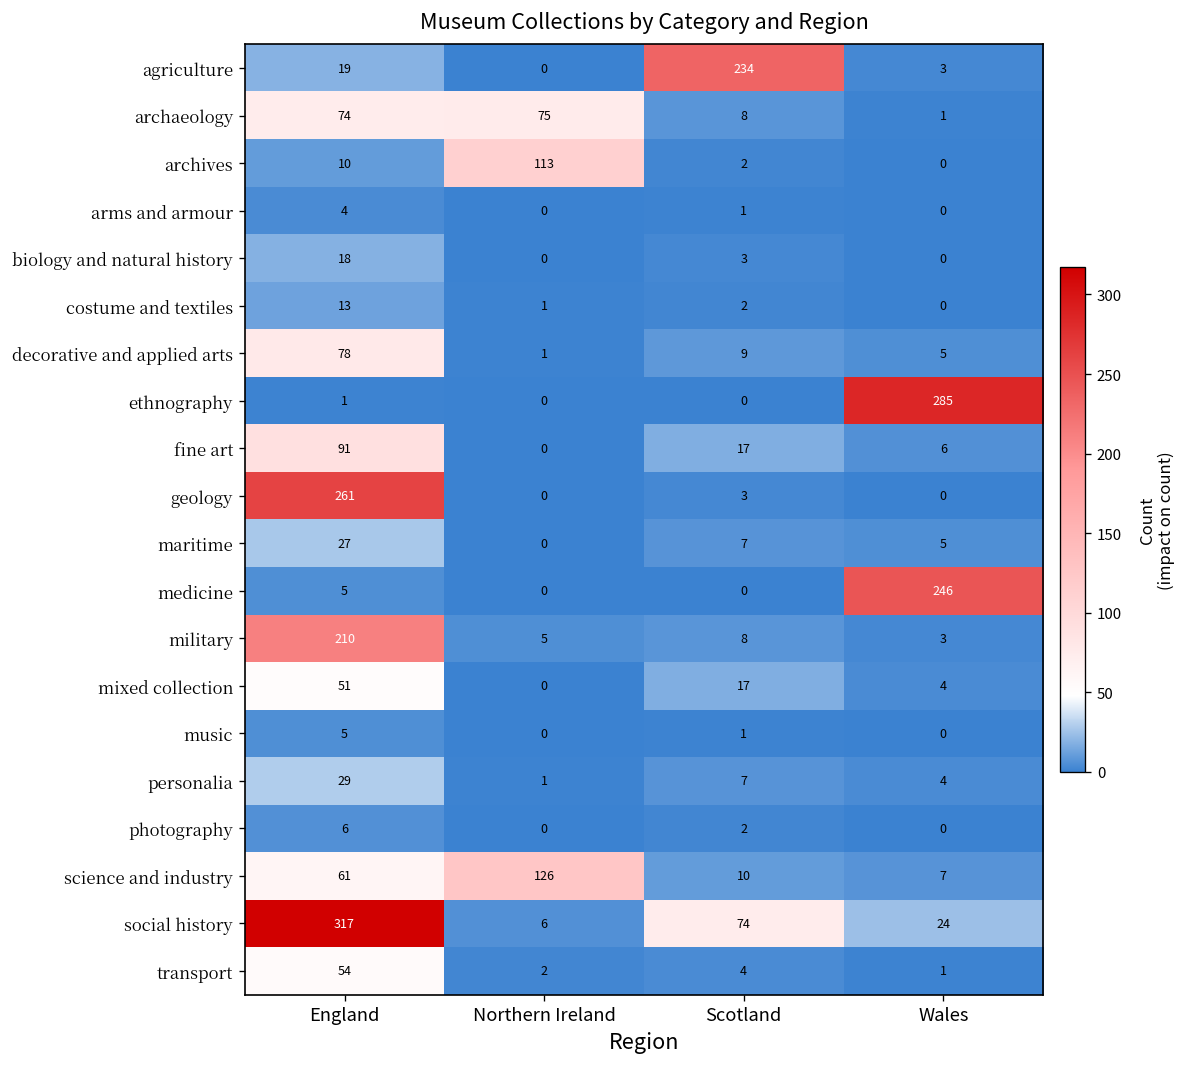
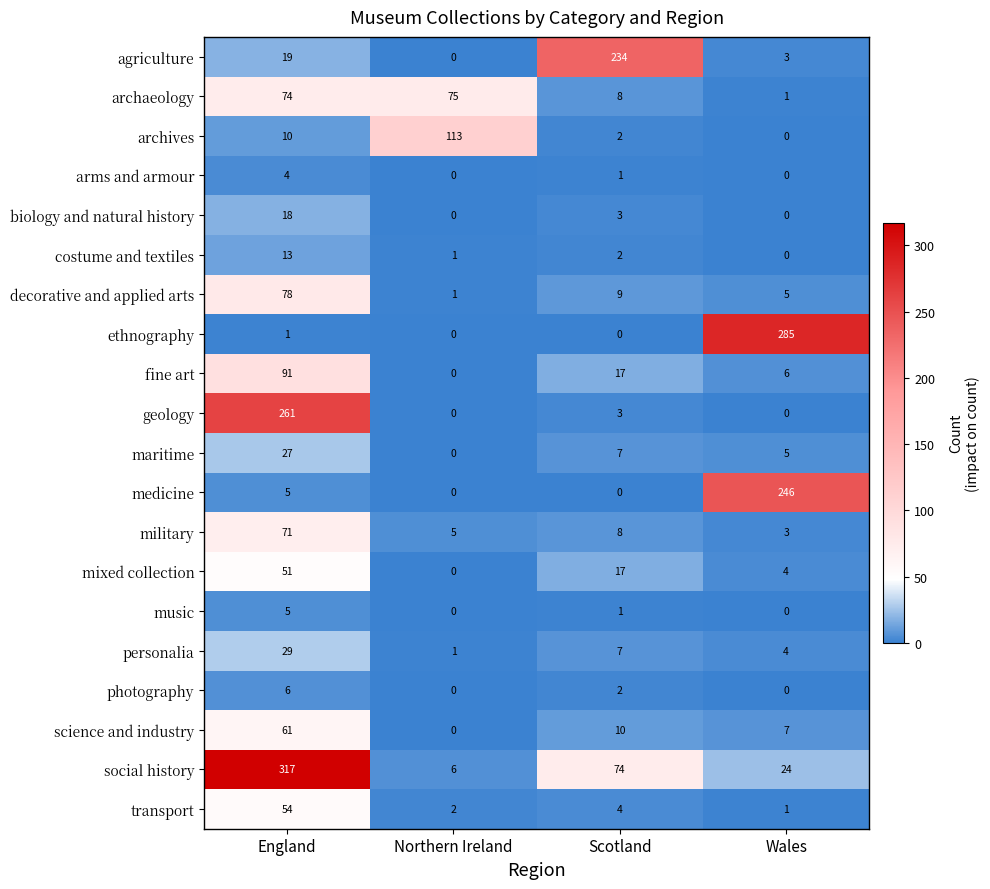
  {
    "agriculture": {
      "England": 19,
      "Northern Ireland": 0,
      "Scotland": 234,
      "Wales": 3
    },
    "archaeology": {
      "England": 74,
      "Northern Ireland": 75,
      "Scotland": 8,
      "Wales": 1
    },
    "archives": {
      "England": 10,
      "Northern Ireland": 113,
      "Scotland": 2,
      "Wales": 0
    },
    "arms and armour": {
      "England": 4,
      "Northern Ireland": 0,
      "Scotland": 1,
      "Wales": 0
    },
    "biology and natural history": {
      "England": 18,
      "Northern Ireland": 0,
      "Scotland": 3,
      "Wales": 0
    },
    "costume and textiles": {
      "England": 13,
      "Northern Ireland": 1,
      "Scotland": 2,
      "Wales": 0
    },
    "decorative and applied arts": {
      "England": 78,
      "Northern Ireland": 1,
      "Scotland": 9,
      "Wales": 5
    },
    "ethnography": {
      "England": 1,
      "Northern Ireland": 0,
      "Scotland": 0,
      "Wales": 285
    },
    "fine art": {
      "England": 91,
      "Northern Ireland": 0,
      "Scotland": 17,
      "Wales": 6
    },
    "geology": {
      "England": 261,
      "Northern Ireland": 0,
      "Scotland": 3,
      "Wales": 0
    },
    "maritime": {
      "England": 27,
      "Northern Ireland": 0,
      "Scotland": 7,
      "Wales": 5
    },
    "medicine": {
      "England": 5,
      "Northern Ireland": 0,
      "Scotland": 0,
      "Wales": 246
    },
    "military": {
-     "England": 210,
+     "England": 71,
      "Northern Ireland": 5,
      "Scotland": 8,
      "Wales": 3
    },
    "mixed collection": {
      "England": 51,
      "Northern Ireland": 0,
      "Scotland": 17,
      "Wales": 4
    },
    "music": {
      "England": 5,
      "Northern Ireland": 0,
      "Scotland": 1,
      "Wales": 0
    },
    "personalia": {
      "England": 29,
      "Northern Ireland": 1,
      "Scotland": 7,
      "Wales": 4
    },
    "photography": {
      "England": 6,
      "Northern Ireland": 0,
      "Scotland": 2,
      "Wales": 0
    },
    "science and industry": {
      "England": 61,
-     "Northern Ireland": 126,
+     "Northern Ireland": 0,
      "Scotland": 10,
      "Wales": 7
    },
    "social history": {
      "England": 317,
      "Northern Ireland": 6,
      "Scotland": 74,
      "Wales": 24
    },
    "transport": {
      "England": 54,
      "Northern Ireland": 2,
      "Scotland": 4,
      "Wales": 1
    }
  }
